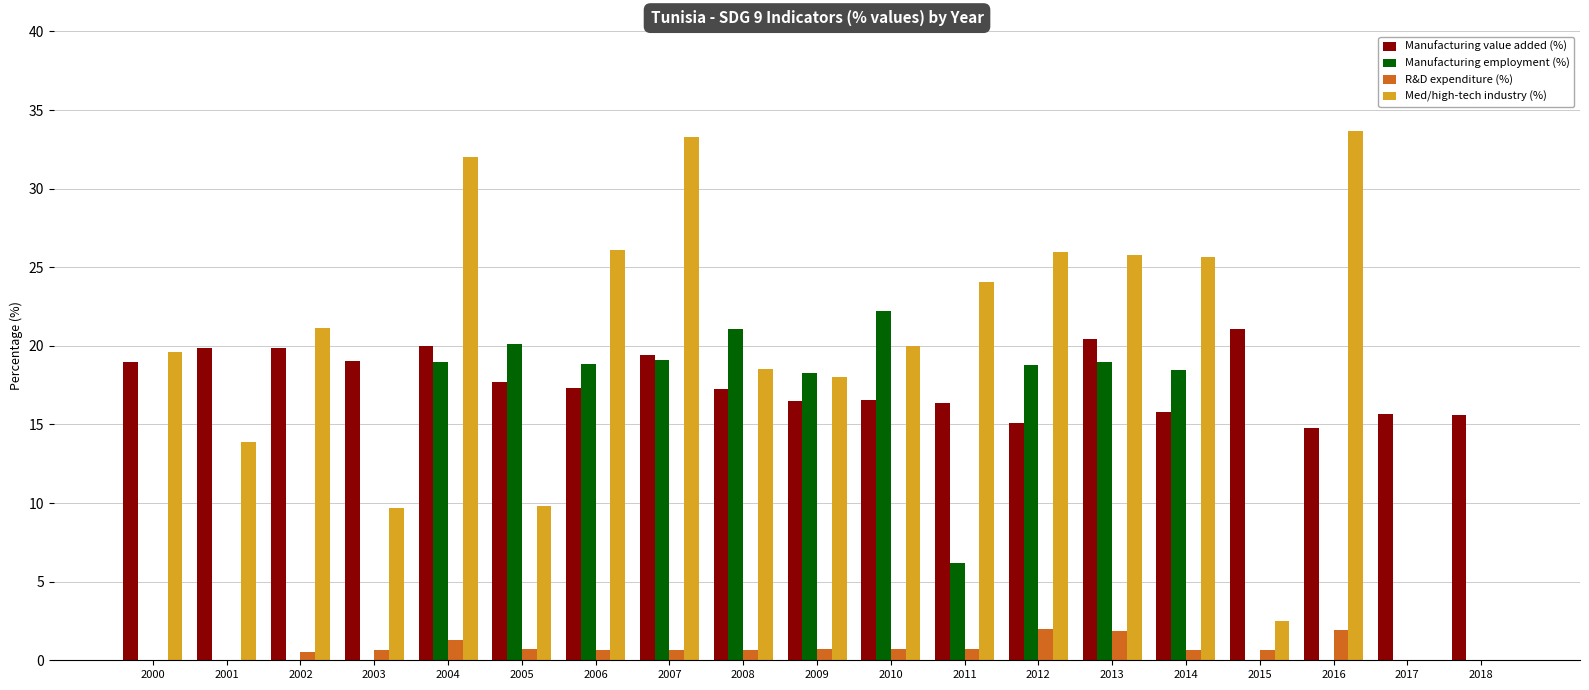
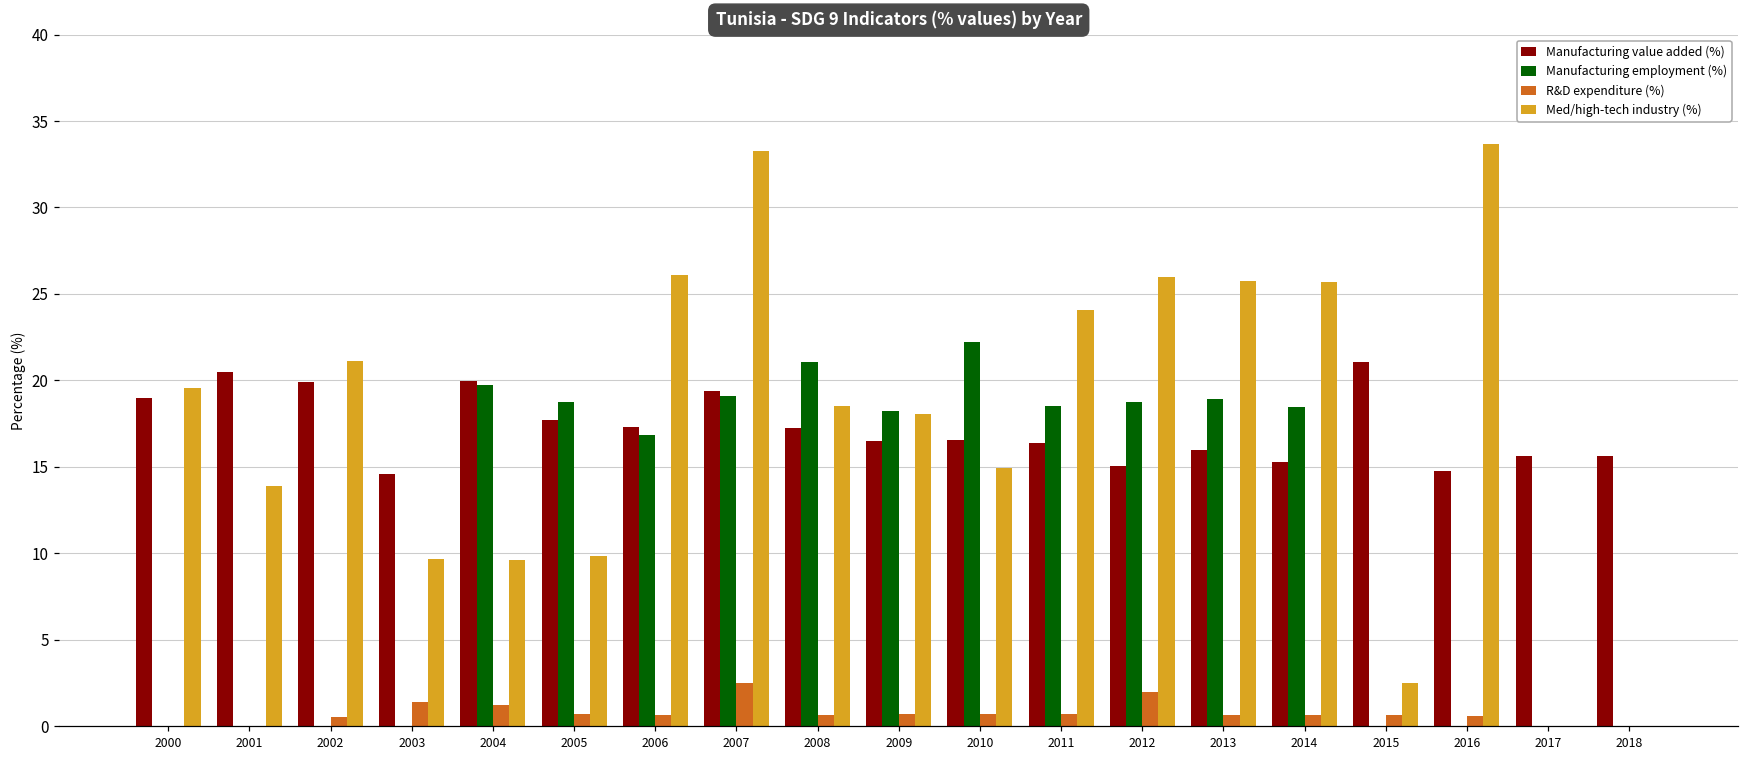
  {
    "Manufacturing value added (%)": {
      "2000": 19.0,
-     "2001": 19.9,
+     "2001": 20.5,
      "2002": 19.9,
-     "2003": 19.1,
+     "2003": 14.6,
      "2004": 20.0,
      "2005": 17.7,
      "2006": 17.3,
      "2007": 19.4,
      "2008": 17.3,
      "2009": 16.5,
      "2010": 16.5,
      "2011": 16.4,
      "2012": 15.1,
-     "2013": 20.5,
-     "2014": 15.8,
+     "2013": 16.0,
+     "2014": 15.3,
      "2015": 21.1,
      "2016": 14.8,
      "2017": 15.7,
      "2018": 15.6
    },
    "Manufacturing employment (%)": {
      "2000": 0.0,
      "2001": 0.0,
      "2002": 0.0,
      "2003": 0.0,
-     "2004": 19.0,
-     "2005": 20.1,
-     "2006": 18.8,
+     "2004": 19.7,
+     "2005": 18.8,
+     "2006": 16.8,
      "2007": 19.1,
      "2008": 21.1,
      "2009": 18.3,
      "2010": 22.2,
-     "2011": 6.2,
+     "2011": 18.5,
      "2012": 18.8,
      "2013": 19.0,
      "2014": 18.5,
      "2015": 0.0,
      "2016": 0.0,
      "2017": 0.0,
      "2018": 0.0
    },
    "R&D expenditure (%)": {
      "2000": 0.0,
      "2001": 0.0,
      "2002": 0.5,
-     "2003": 0.7,
+     "2003": 1.4,
      "2004": 1.3,
      "2005": 0.7,
      "2006": 0.7,
-     "2007": 0.7,
+     "2007": 2.5,
      "2008": 0.6,
      "2009": 0.7,
      "2010": 0.7,
      "2011": 0.7,
      "2012": 2.0,
-     "2013": 1.8,
+     "2013": 0.7,
      "2014": 0.7,
      "2015": 0.6,
-     "2016": 1.9,
+     "2016": 0.6,
      "2017": 0.0,
      "2018": 0.0
    },
    "Med/high-tech industry (%)": {
      "2000": 19.6,
      "2001": 13.9,
      "2002": 21.1,
      "2003": 9.7,
-     "2004": 32.0,
+     "2004": 9.6,
      "2005": 9.8,
      "2006": 26.1,
      "2007": 33.3,
      "2008": 18.5,
      "2009": 18.0,
-     "2010": 20.0,
+     "2010": 14.9,
      "2011": 24.1,
      "2012": 26.0,
      "2013": 25.8,
      "2014": 25.7,
      "2015": 2.5,
      "2016": 33.7,
      "2017": 0.0,
      "2018": 0.0
    }
  }
